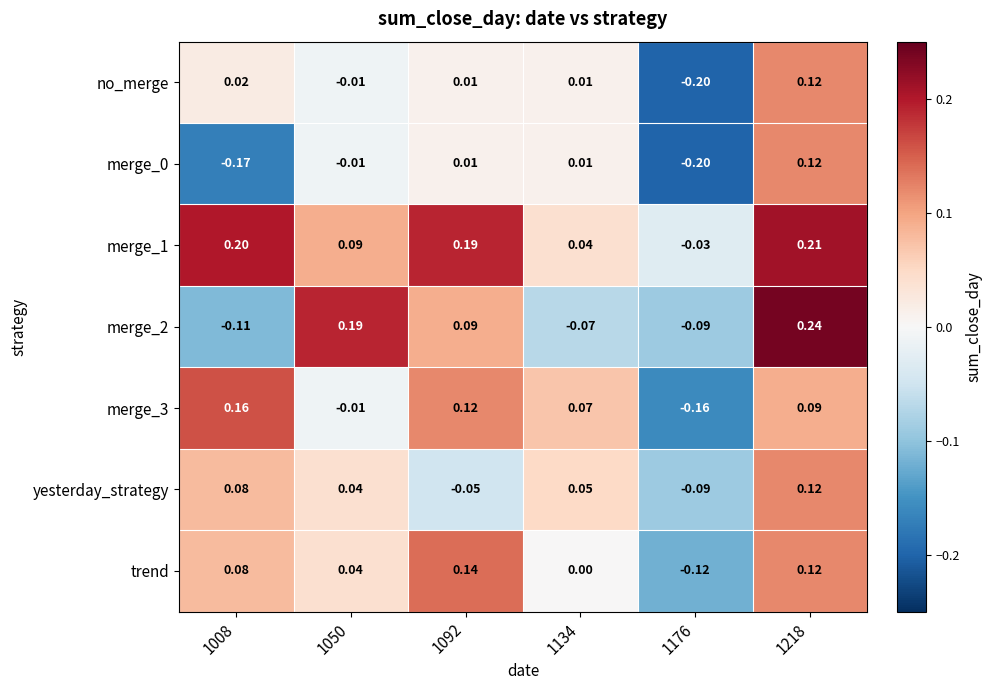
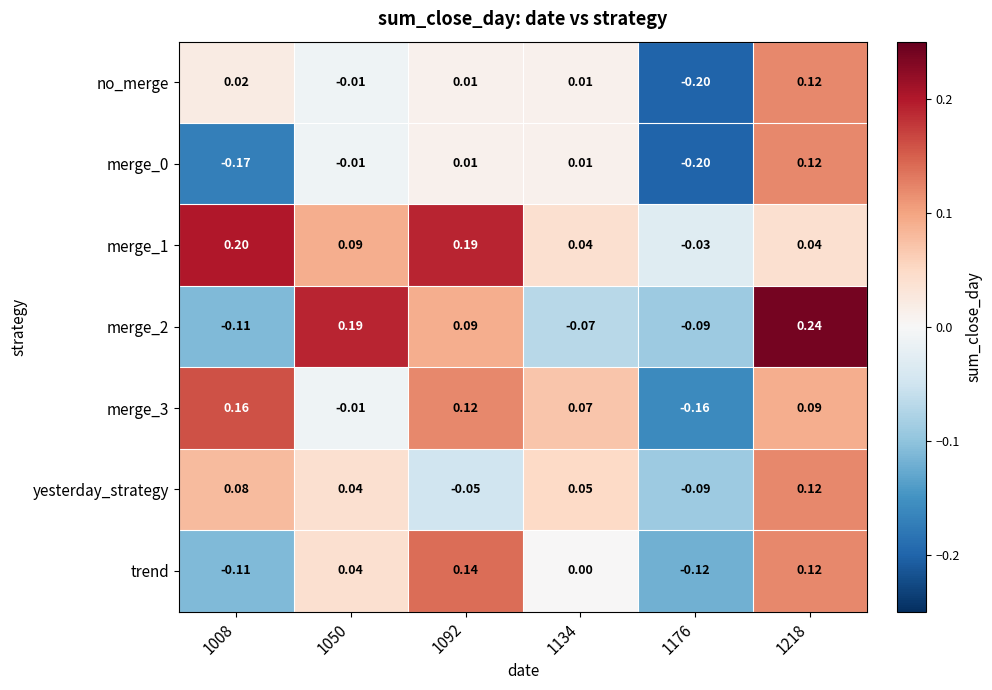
  {
    "no_merge": {
      "1008": 0.02,
      "1050": -0.01,
      "1092": 0.01,
      "1134": 0.01,
      "1176": -0.20,
      "1218": 0.12
    },
    "merge_0": {
      "1008": -0.17,
      "1050": -0.01,
      "1092": 0.01,
      "1134": 0.01,
      "1176": -0.20,
      "1218": 0.12
    },
    "merge_1": {
      "1008": 0.20,
      "1050": 0.09,
      "1092": 0.19,
      "1134": 0.04,
      "1176": -0.03,
-     "1218": 0.21
+     "1218": 0.04
    },
    "merge_2": {
      "1008": -0.11,
      "1050": 0.19,
      "1092": 0.09,
      "1134": -0.07,
      "1176": -0.09,
      "1218": 0.24
    },
    "merge_3": {
      "1008": 0.16,
      "1050": -0.01,
      "1092": 0.12,
      "1134": 0.07,
      "1176": -0.16,
      "1218": 0.09
    },
    "yesterday_strategy": {
      "1008": 0.08,
      "1050": 0.04,
      "1092": -0.05,
      "1134": 0.05,
      "1176": -0.09,
      "1218": 0.12
    },
    "trend": {
-     "1008": 0.08,
+     "1008": -0.11,
      "1050": 0.04,
      "1092": 0.14,
      "1134": 0.00,
      "1176": -0.12,
      "1218": 0.12
    }
  }
